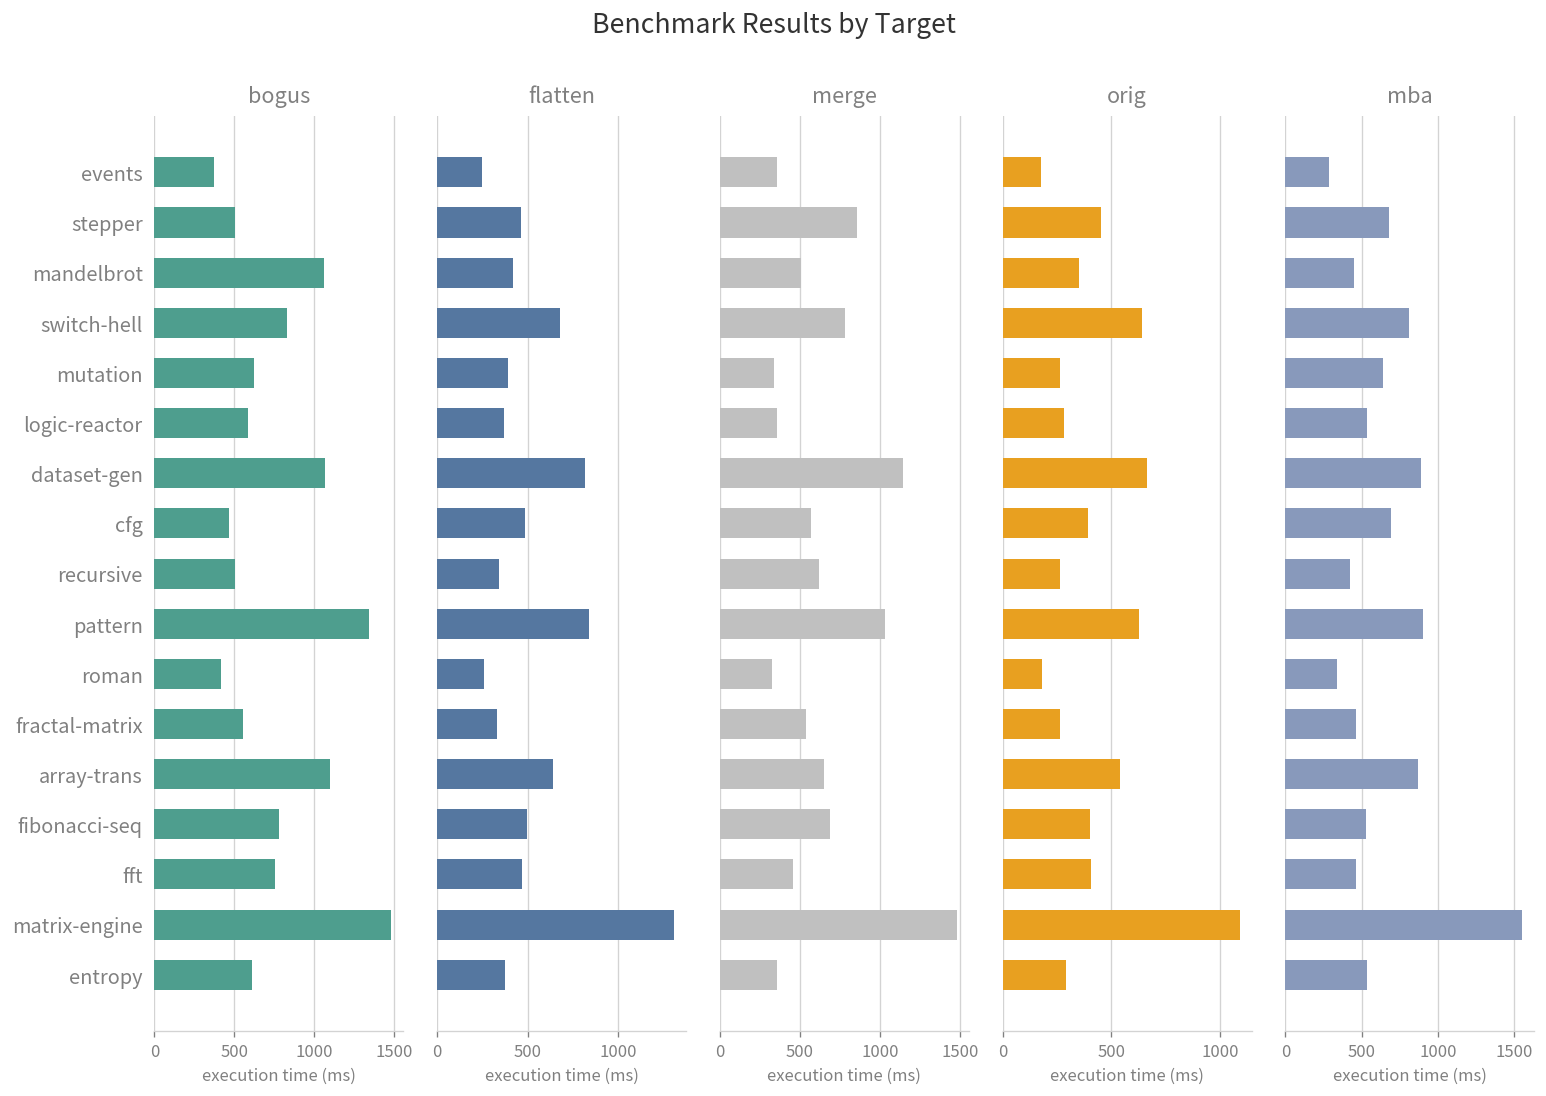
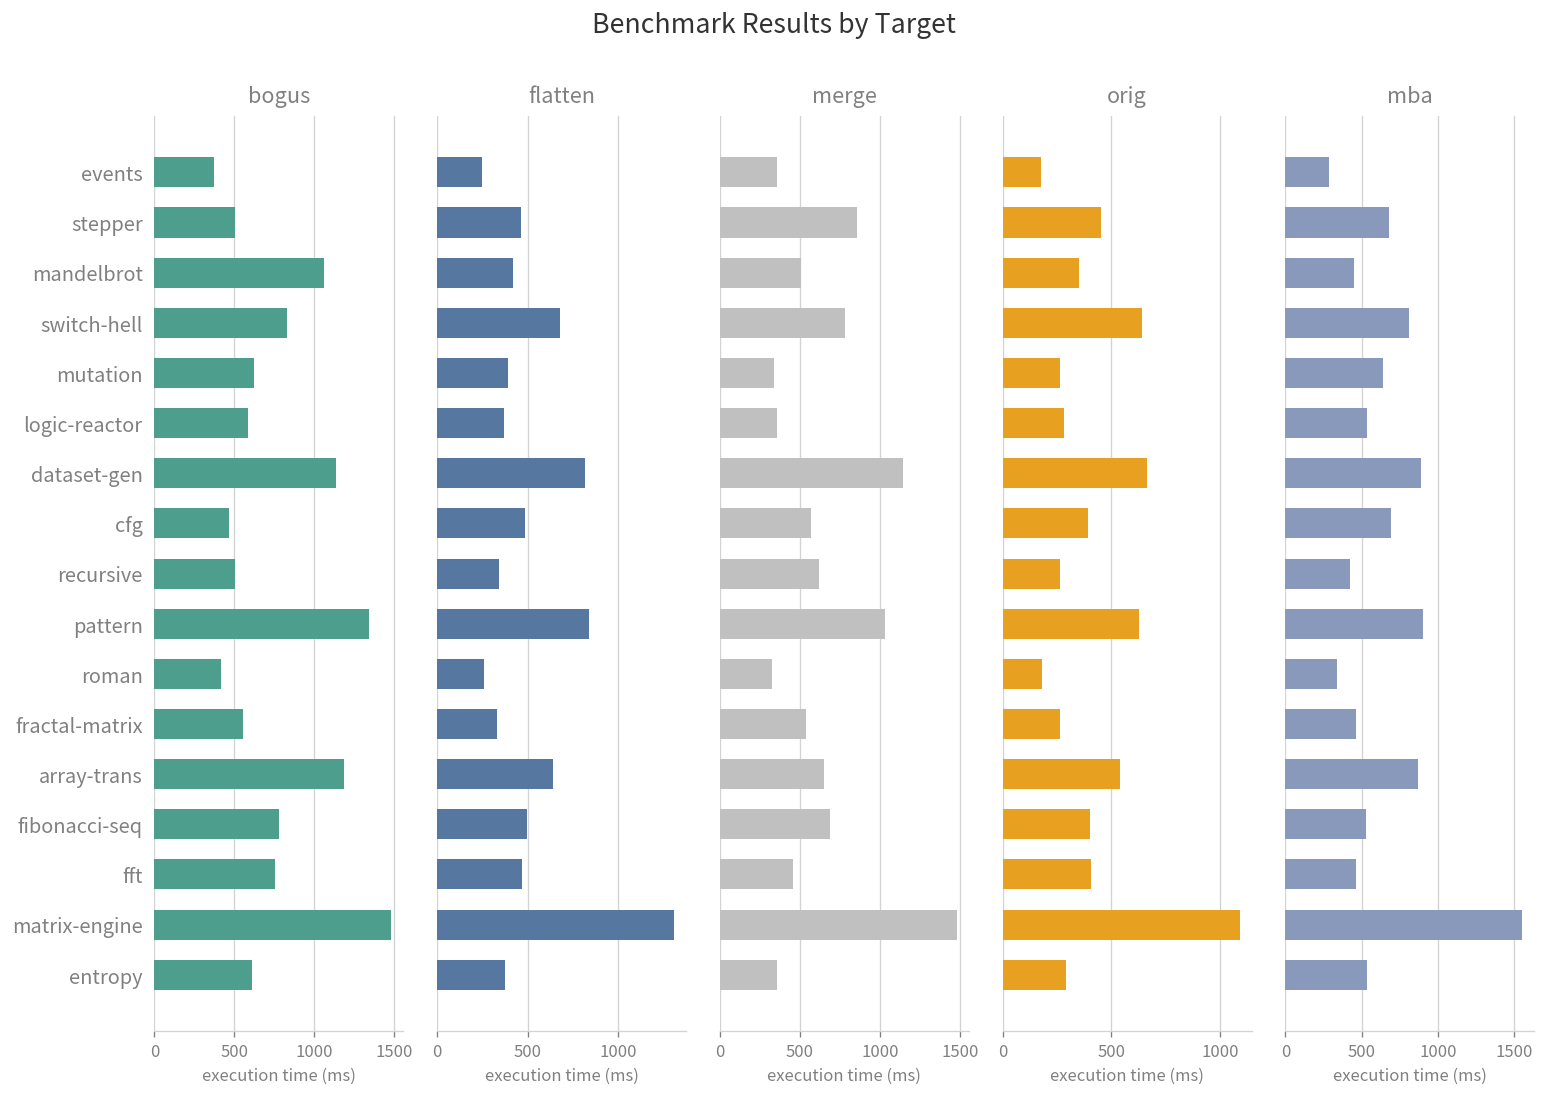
  {
    "bogus": {
      "events": 370,
      "stepper": 510,
      "mandelbrot": 1060,
      "switch-hell": 830,
      "mutation": 630,
      "logic-reactor": 580,
-     "dataset-gen": 1070,
+     "dataset-gen": 1140,
      "cfg": 470,
      "recursive": 500,
      "pattern": 1340,
      "roman": 410,
      "fractal-matrix": 560,
-     "array-trans": 1100,
+     "array-trans": 1190,
      "fibonacci-seq": 780,
      "fft": 750,
      "matrix-engine": 1480,
      "entropy": 610
    }
  }
